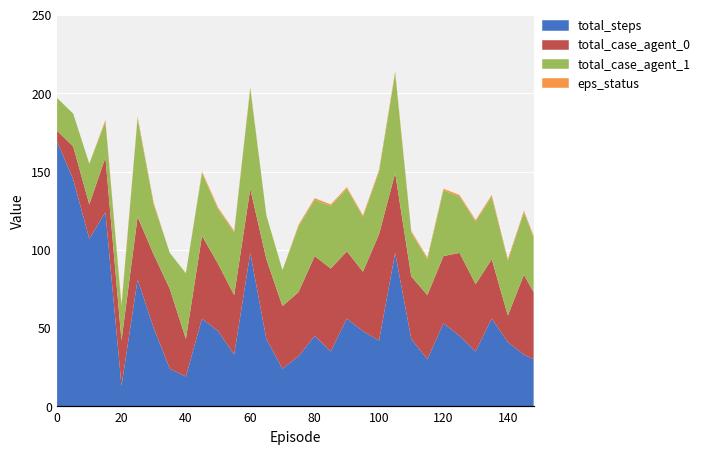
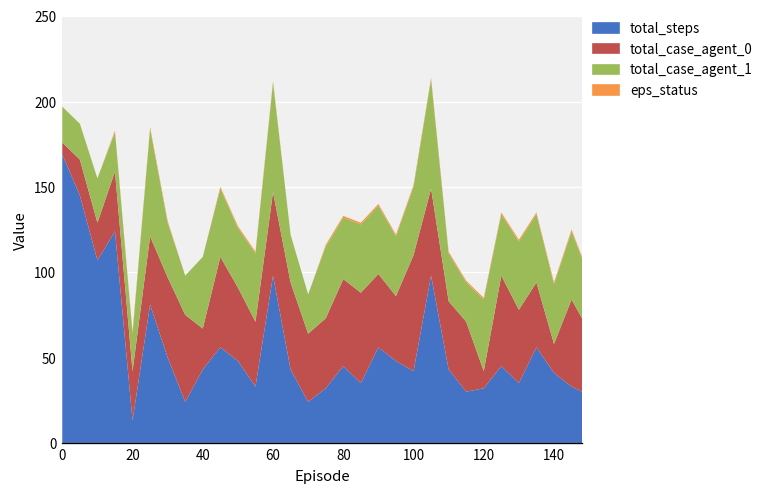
  {
    "total_steps": {
-     "40": 19,
-     "120": 53
+     "40": 43,
+     "120": 32
    },
    "total_case_agent_0": {
-     "60": 41,
-     "120": 43
+     "60": 49,
+     "120": 10
    }
  }
